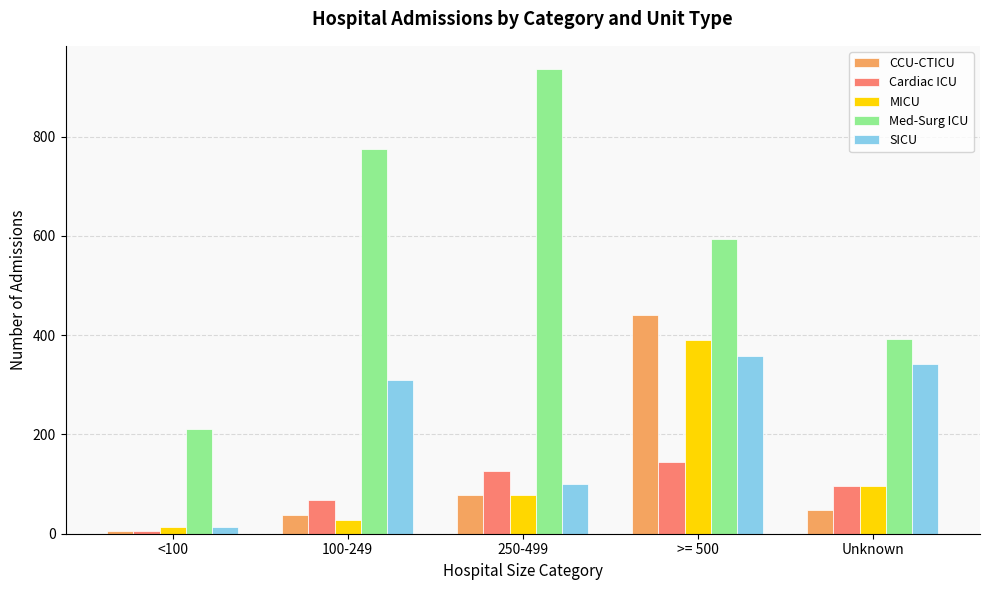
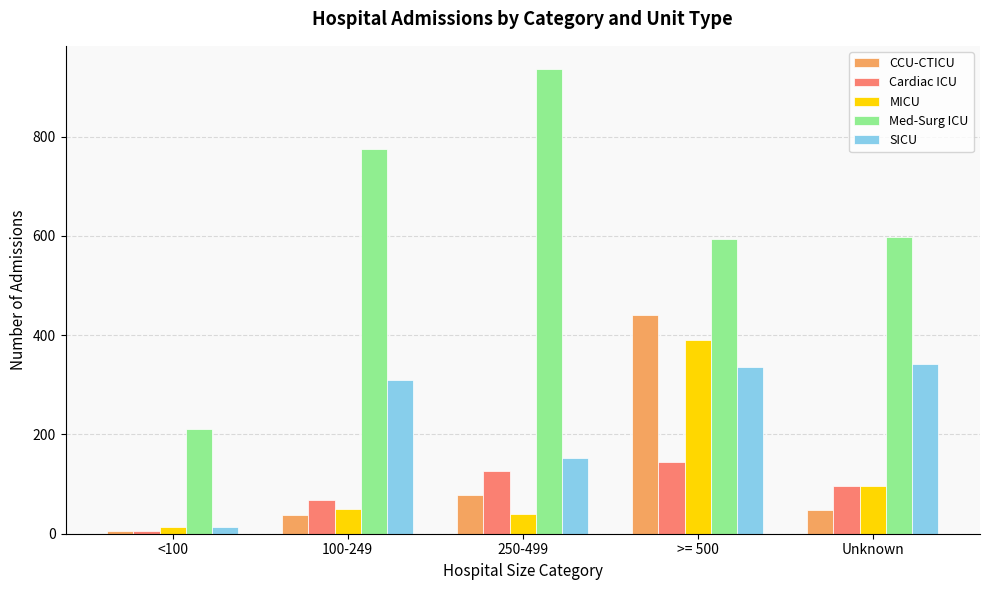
  {
    "MICU": {
      "<100": 10,
-     "100-249": 30,
-     "250-499": 80,
+     "100-249": 50,
+     "250-499": 40,
      ">= 500": 390,
      "Unknown": 100
    },
    "Med-Surg ICU": {
      "<100": 210,
      "100-249": 770,
      "250-499": 940,
      ">= 500": 590,
-     "Unknown": 390
+     "Unknown": 600
    },
    "SICU": {
      "<100": 10,
      "100-249": 310,
-     "250-499": 100,
-     ">= 500": 360,
+     "250-499": 150,
+     ">= 500": 340,
      "Unknown": 340
    }
  }
